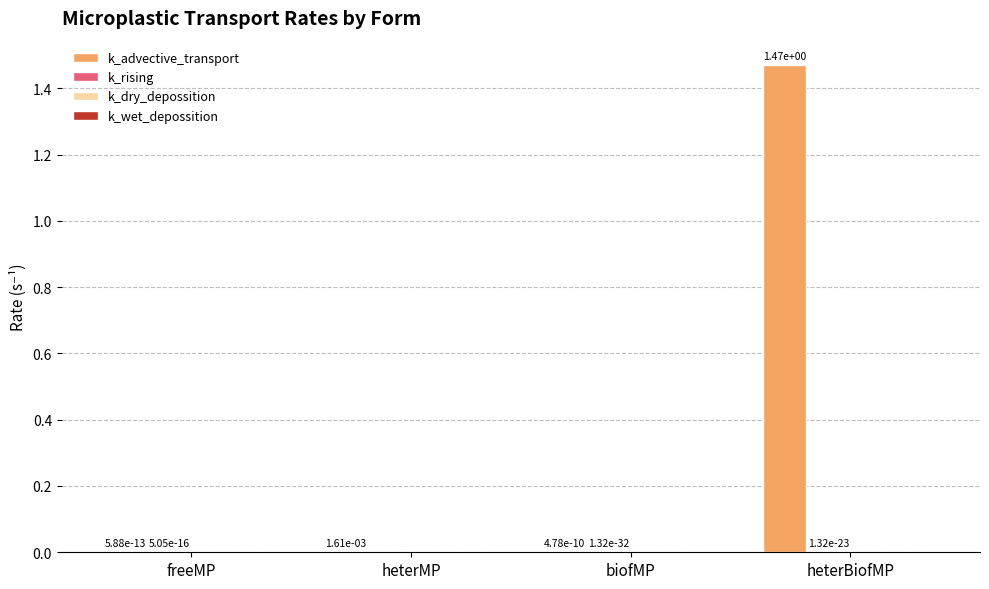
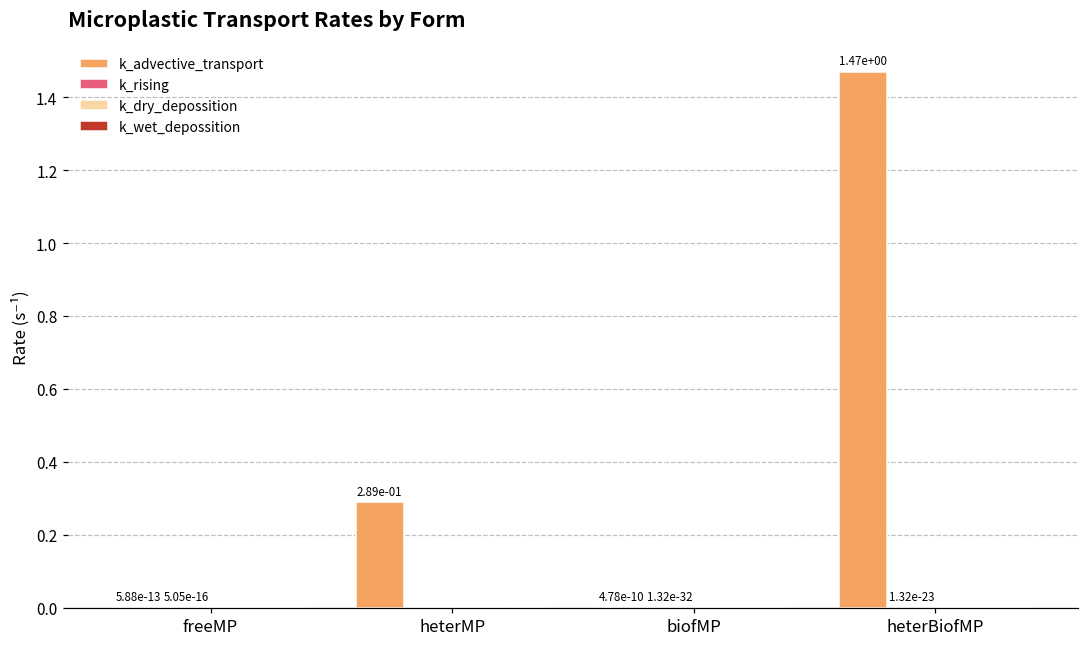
  {
    "k_advective_transport": {
      "freeMP": "5.88e-13",
-     "heterMP": "1.61e-03",
+     "heterMP": "2.89e-01",
      "biofMP": "4.78e-10",
      "heterBiofMP": "1.47e+00"
    },
    "k_rising": {
      "freeMP": "5.05e-16",
      "biofMP": "1.32e-32",
      "heterBiofMP": "1.32e-23"
    },
    "k_dry_depossition": {
      "freeMP": "0.00",
      "heterMP": "0.00",
      "biofMP": "0.00",
      "heterBiofMP": "0.00"
    },
    "k_wet_depossition": {
      "freeMP": "0.00",
      "heterMP": "0.00",
      "biofMP": "0.00",
      "heterBiofMP": "0.00"
    }
  }
